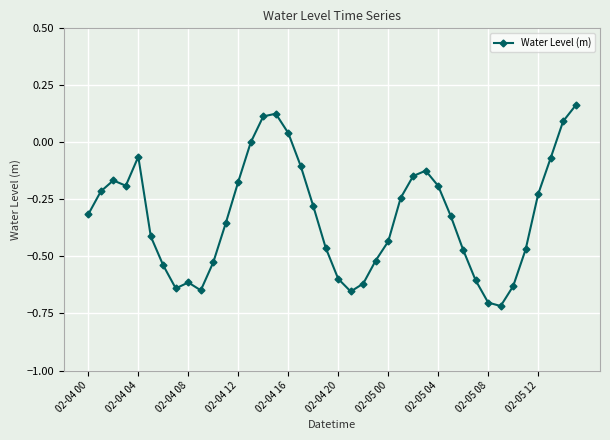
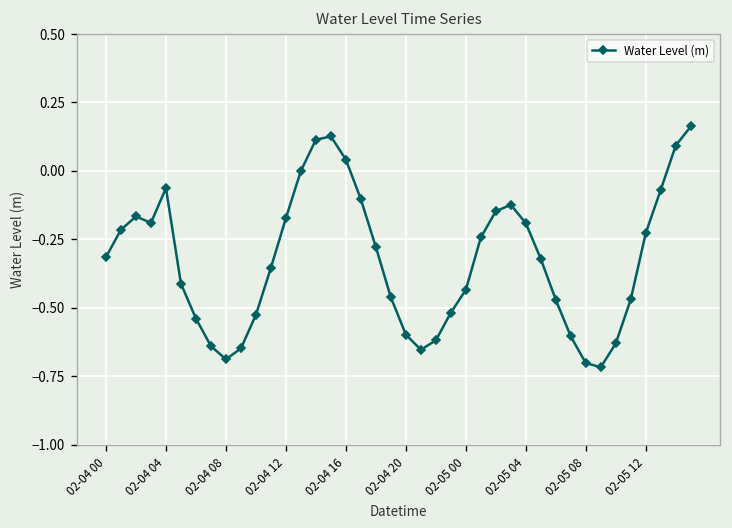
  {
    "02-04 00": -0.32,
    "02-04 04": -0.06,
-   "02-04 08": -0.61,
+   "02-04 08": -0.69,
    "02-04 12": -0.17,
    "02-04 16": 0.04,
    "02-04 20": -0.60,
    "02-05 00": -0.43,
    "02-05 04": -0.19,
    "02-05 08": -0.70,
    "02-05 12": -0.23
  }
